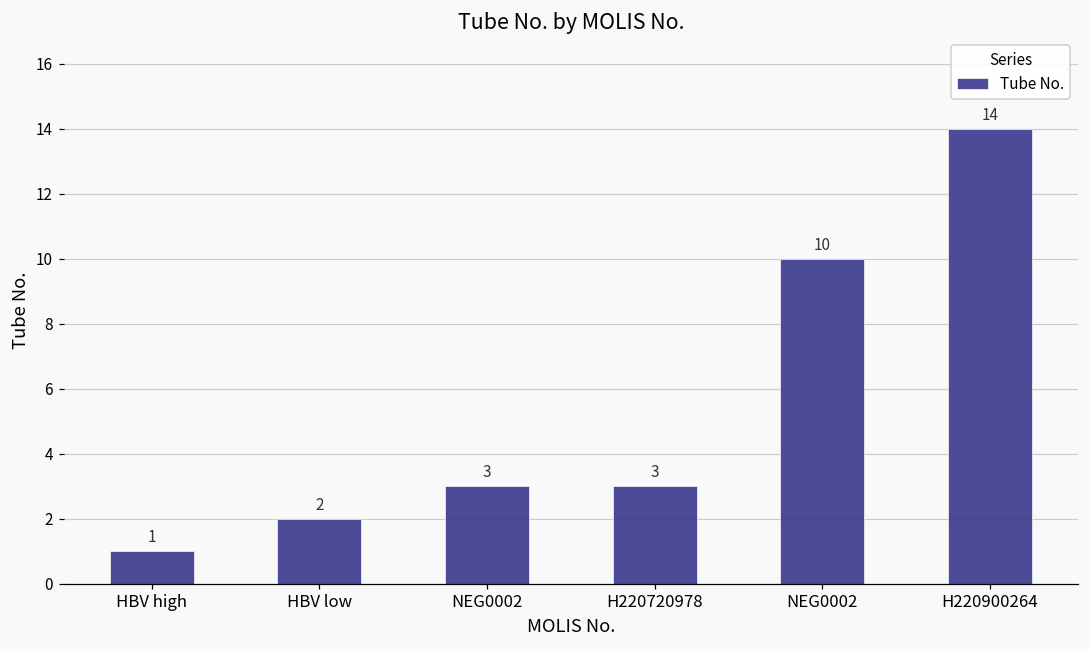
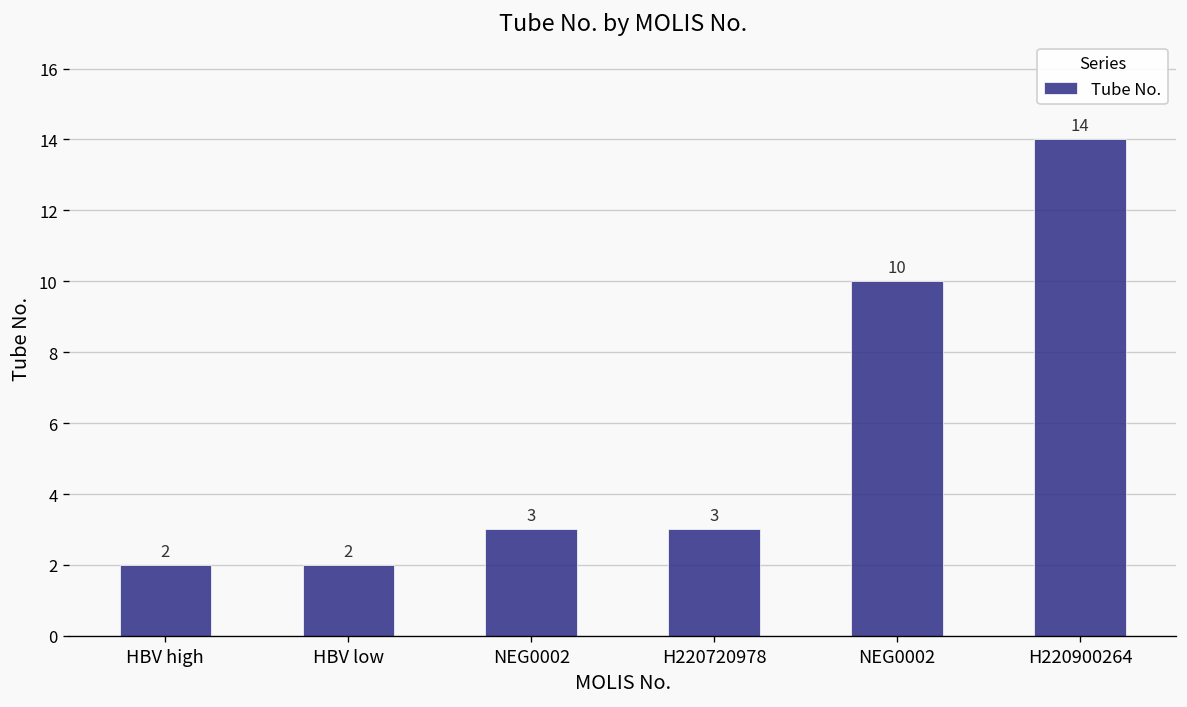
  {
-   "HBV high": 1,
+   "HBV high": 2,
    "HBV low": 2,
    "H220720978": 3,
    "H220900264": 14
  }
